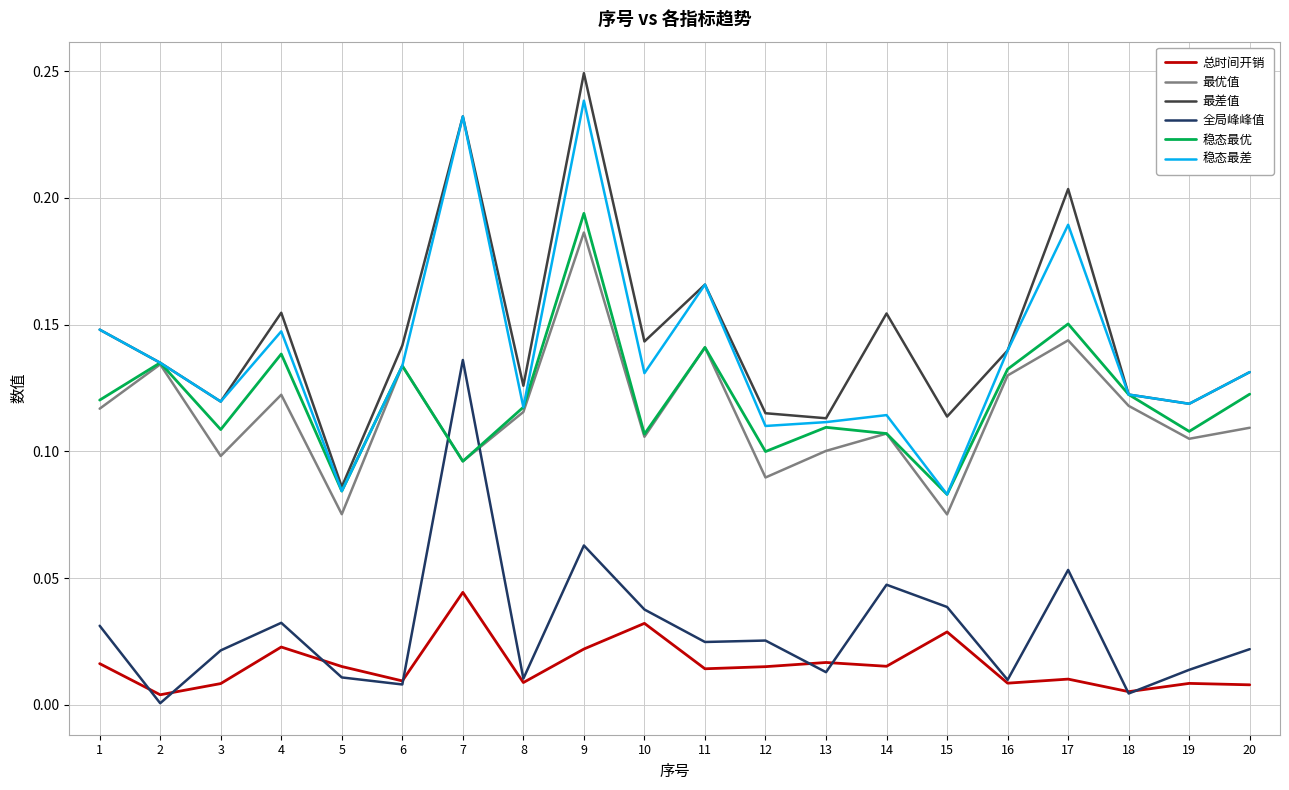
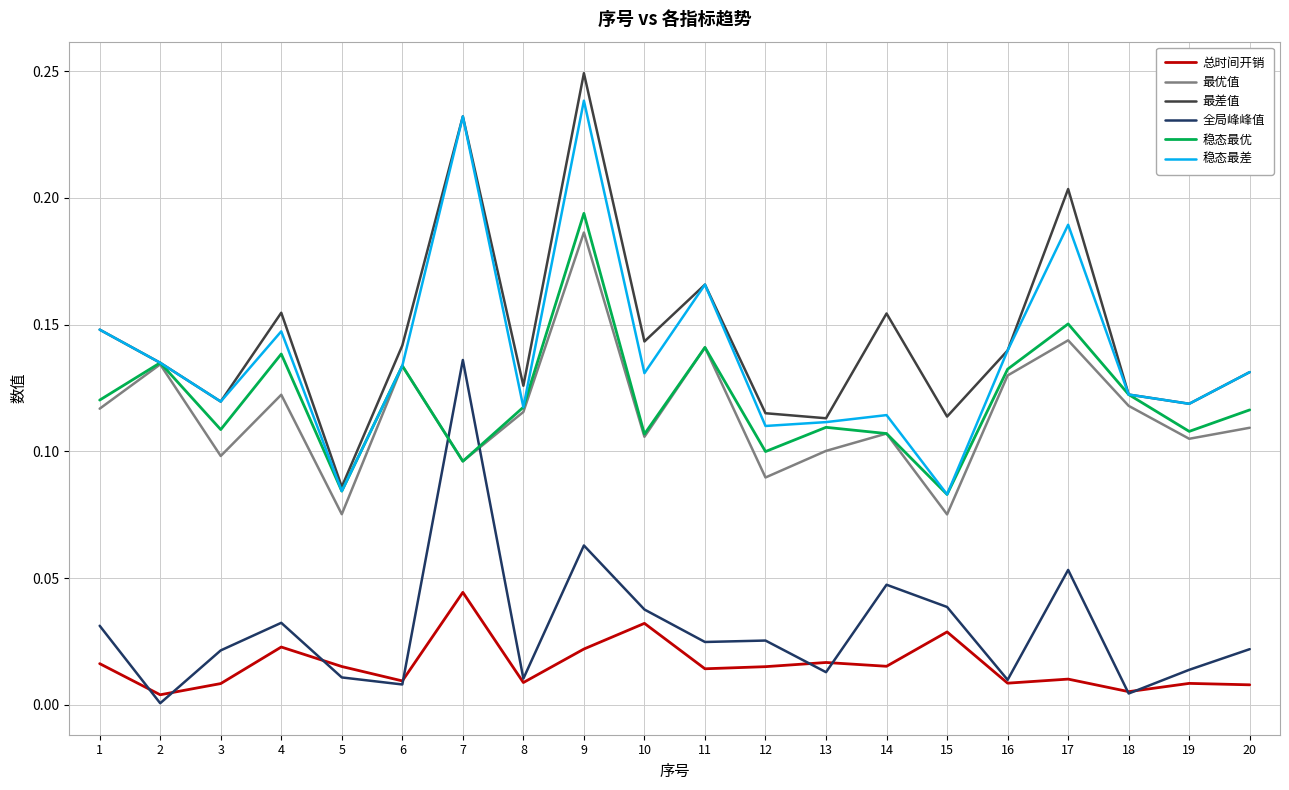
  {
    "总时间开销": {
      "1": 0.016,
      "2": 0.004,
      "3": 0.008,
      "4": 0.023,
      "5": 0.015,
      "6": 0.009,
      "7": 0.044,
      "8": 0.009,
      "9": 0.022,
      "10": 0.032,
      "11": 0.014,
      "12": 0.015,
      "13": 0.017,
      "14": 0.015,
      "15": 0.029,
      "16": 0.009,
      "17": 0.010,
      "19": 0.008,
      "20": 0.008
    },
    "最优值": {
      "1": 0.117,
      "3": 0.098,
      "4": 0.122,
      "5": 0.075,
      "8": 0.116,
      "9": 0.186,
      "10": 0.106,
      "12": 0.090,
      "13": 0.100,
      "15": 0.075,
      "16": 0.130,
      "17": 0.144,
      "18": 0.118,
      "19": 0.105,
      "20": 0.109
    },
    "稳态最优": {
      "1": 0.120,
      "3": 0.109,
      "4": 0.138,
      "9": 0.194,
      "10": 0.107,
      "12": 0.100,
      "13": 0.109,
      "16": 0.132,
      "17": 0.150,
      "19": 0.108,
-     "20": 0.123
+     "20": 0.116
    },
    "稳态最差": {
      "4": 0.147,
      "9": 0.238,
      "10": 0.131,
      "12": 0.110,
      "13": 0.112,
      "14": 0.114,
      "17": 0.189
    }
  }
